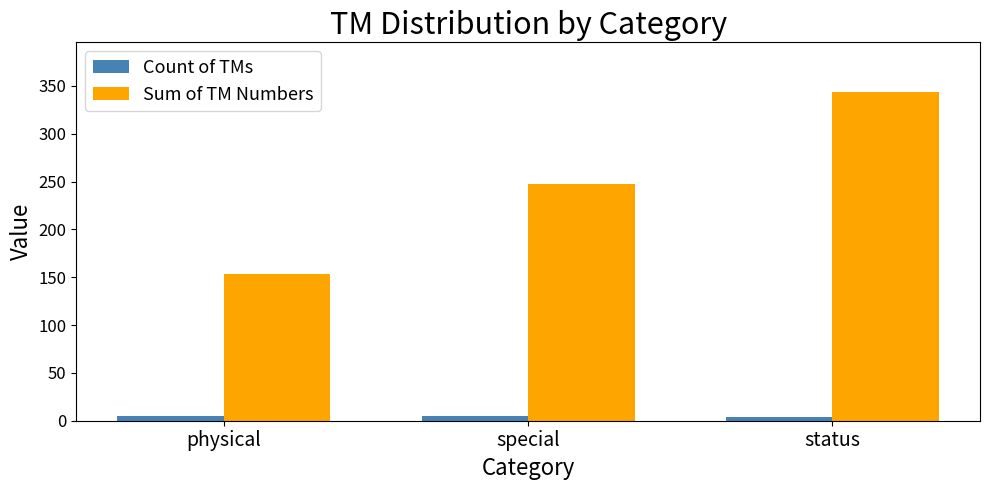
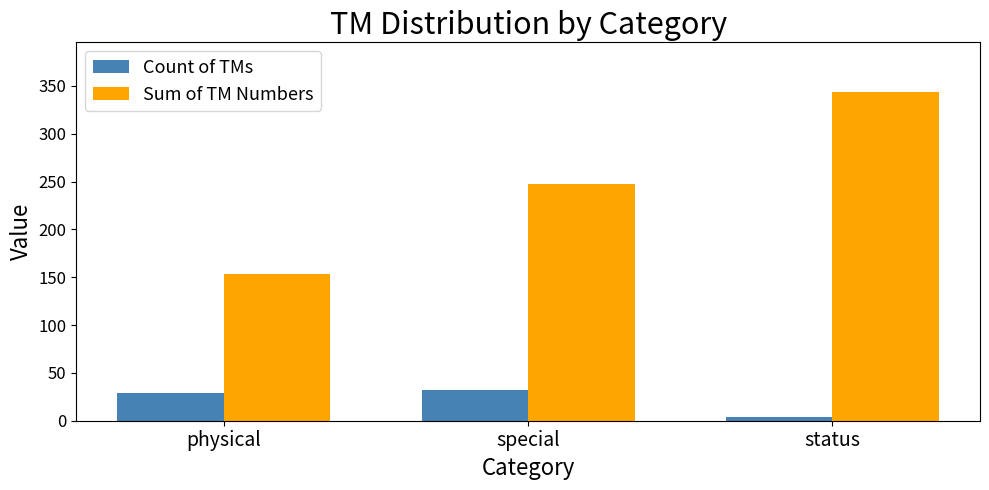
  {
    "Count of TMs": {
-     "physical": 10,
-     "special": 10,
+     "physical": 30,
+     "special": 30,
      "status": 0
    },
    "Sum of TM Numbers": {
      "physical": 150,
      "special": 250,
      "status": 340
    }
  }
